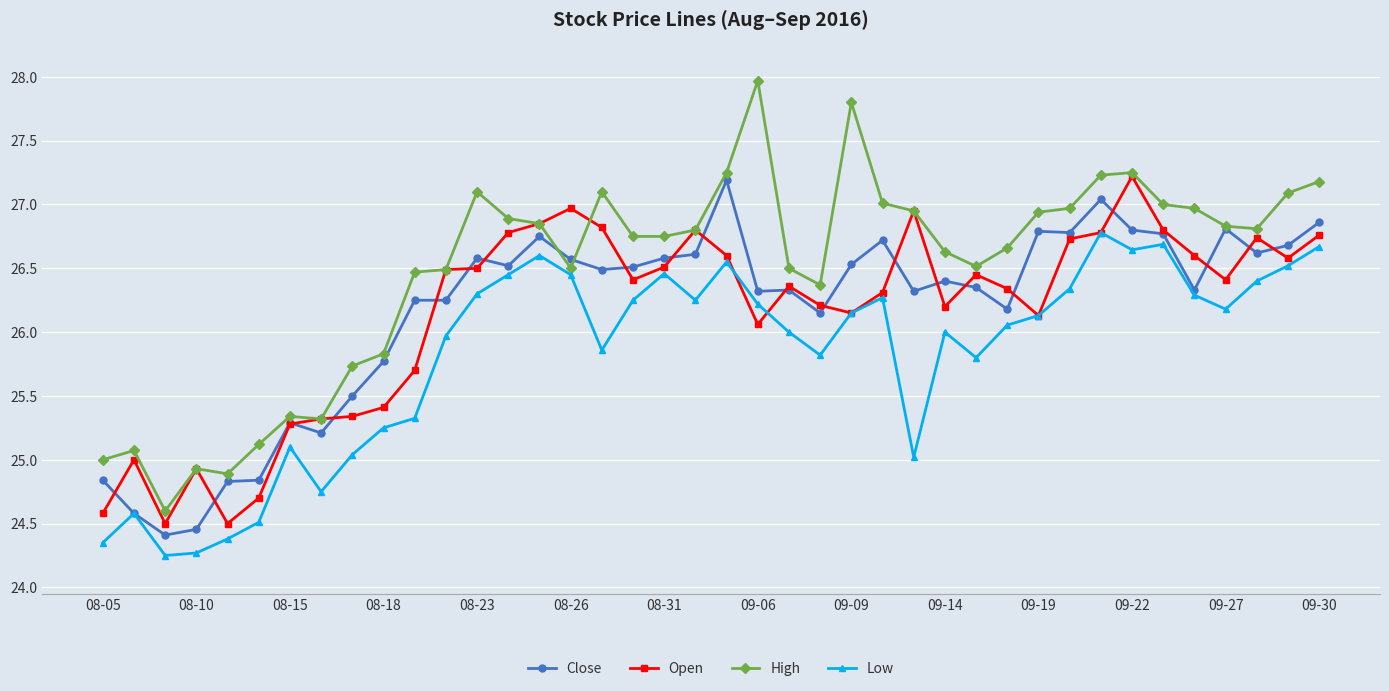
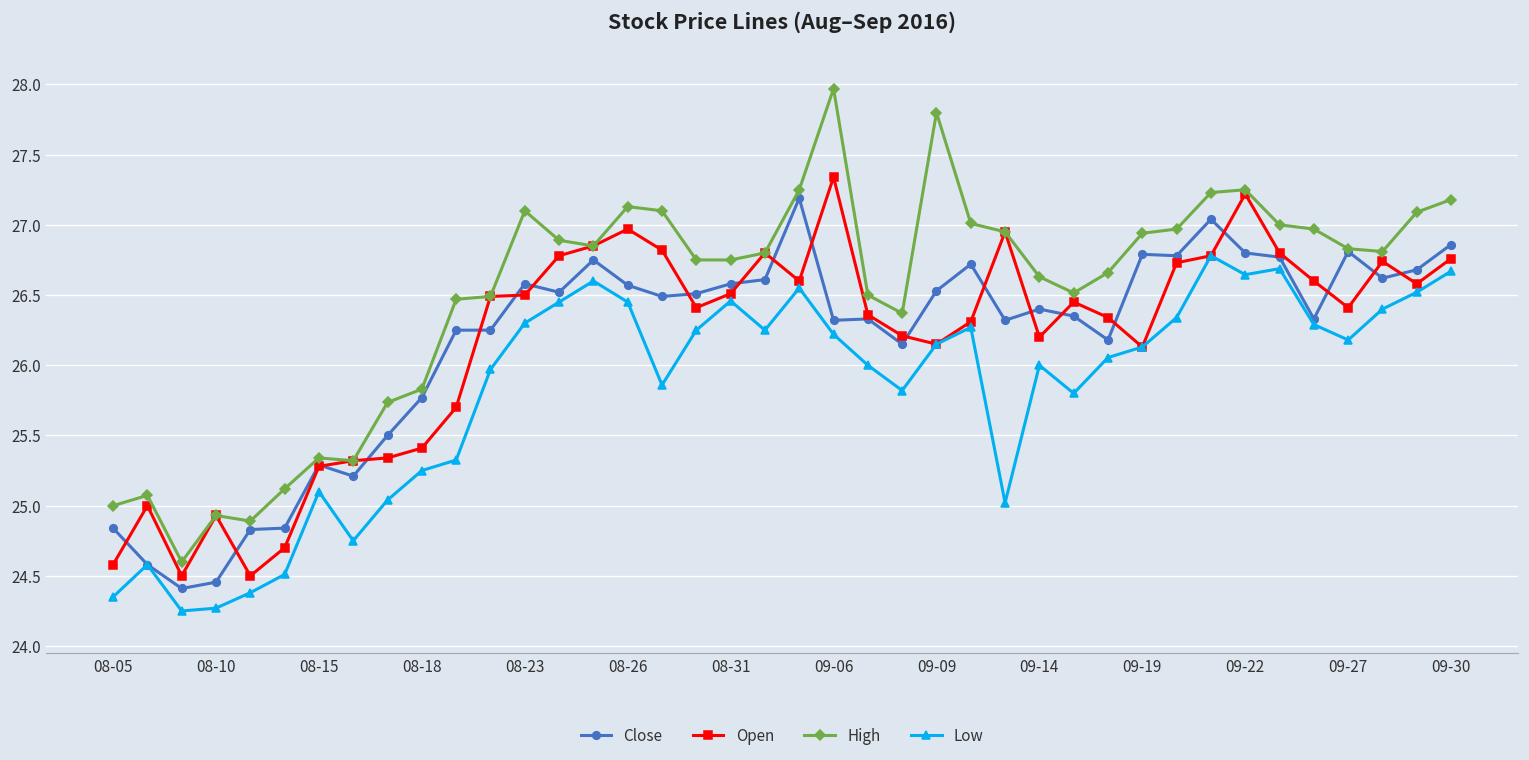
  {
    "Close": {
      "08-05": 24.84,
      "08-10": 24.46,
      "08-18": 25.77,
      "08-23": 26.58,
      "08-26": 26.57,
      "08-31": 26.58,
      "09-06": 26.32,
      "09-09": 26.53,
      "09-14": 26.40,
      "09-19": 26.79,
      "09-22": 26.80,
      "09-27": 26.81,
      "09-30": 26.86
    },
    "Open": {
      "08-05": 24.58,
      "08-18": 25.41,
      "08-23": 26.50,
      "08-26": 26.97,
      "08-31": 26.51,
-     "09-06": 26.06,
+     "09-06": 27.34,
      "09-14": 26.20,
      "09-22": 27.22,
      "09-27": 26.41,
      "09-30": 26.76
    },
    "High": {
      "08-05": 25.00,
      "08-15": 25.34,
      "08-18": 25.83,
      "08-23": 27.10,
-     "08-26": 26.50,
+     "08-26": 27.13,
      "08-31": 26.75,
      "09-06": 27.97,
      "09-09": 27.80,
      "09-14": 26.63,
      "09-19": 26.94,
      "09-22": 27.25,
      "09-27": 26.83,
      "09-30": 27.18
    },
    "Low": {
      "08-05": 24.35,
      "08-10": 24.27,
      "08-15": 25.10,
      "08-18": 25.25,
      "08-23": 26.30,
      "08-26": 26.45,
      "08-31": 26.46,
      "09-06": 26.22,
      "09-14": 26.00,
      "09-22": 26.65,
      "09-27": 26.18,
      "09-30": 26.67
    }
  }
